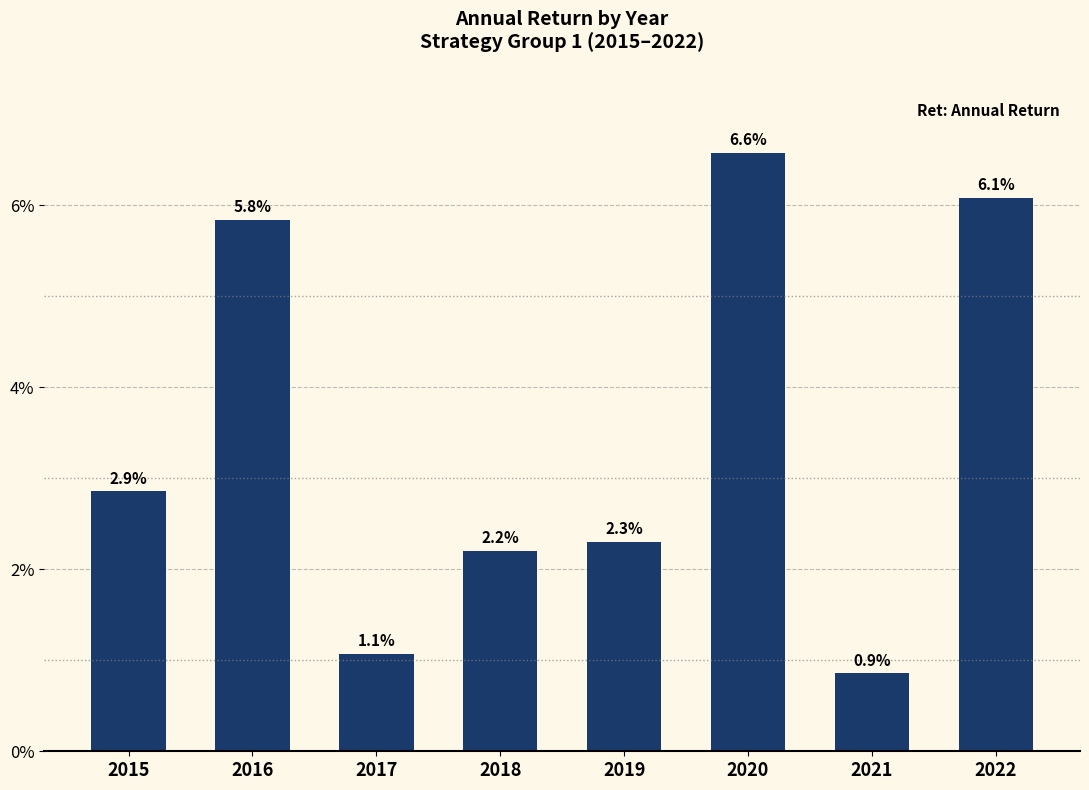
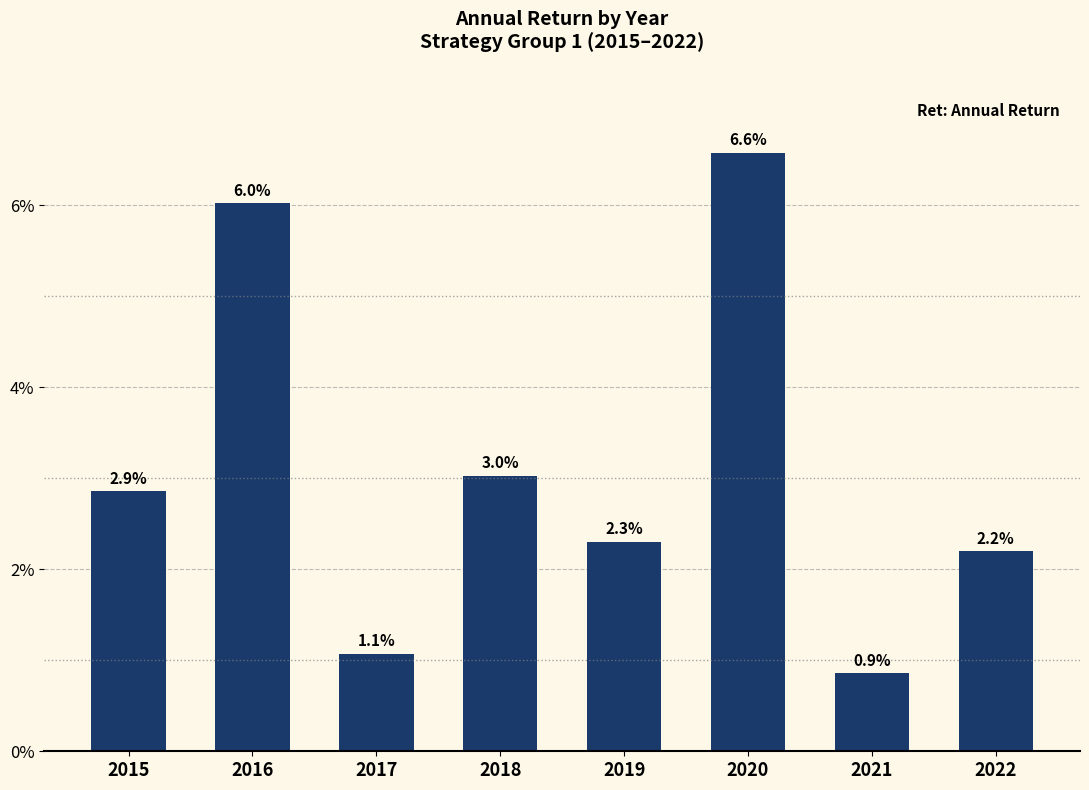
  {
    "2015": "2.9%",
-   "2016": "5.8%",
+   "2016": "6.0%",
    "2017": "1.1%",
-   "2018": "2.2%",
+   "2018": "3.0%",
    "2019": "2.3%",
    "2020": "6.6%",
    "2021": "0.9%",
-   "2022": "6.1%"
+   "2022": "2.2%"
  }
